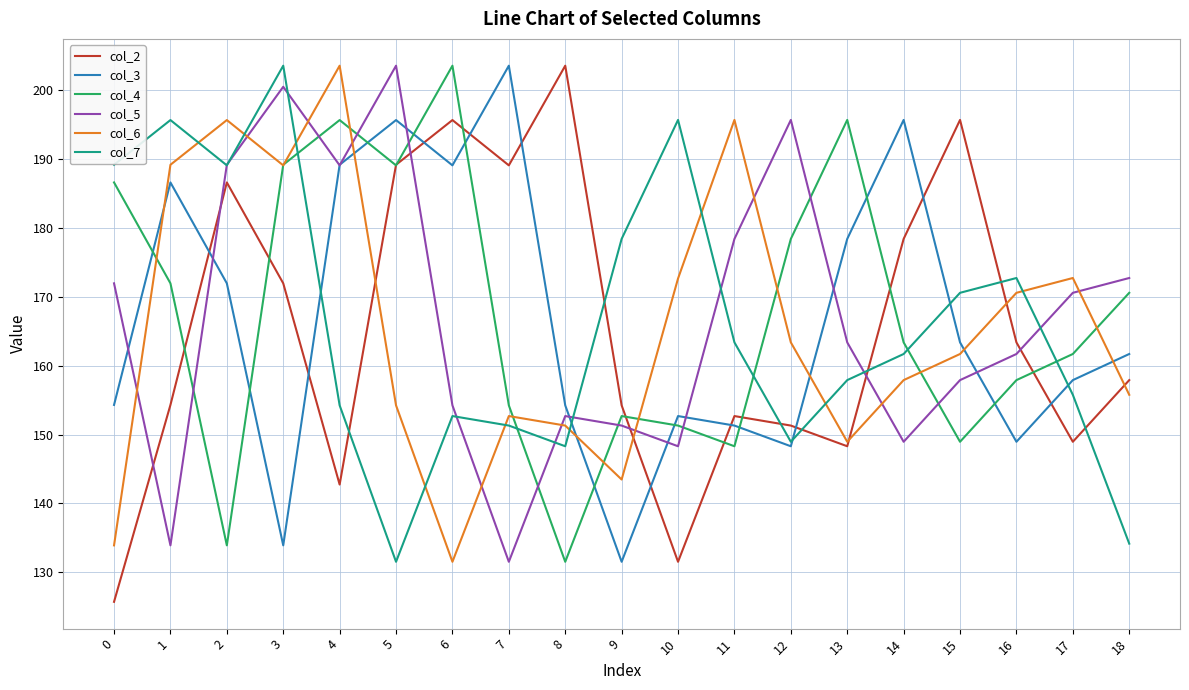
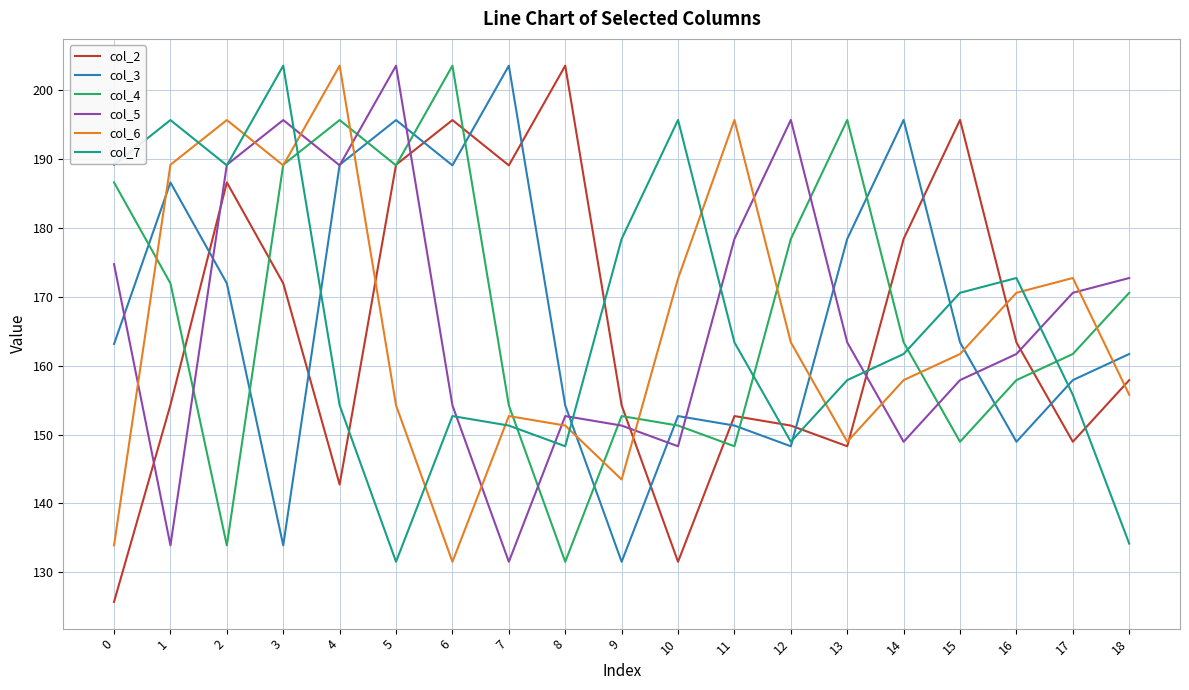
  {
    "col_2": {
      "0": 126,
      "1": 154,
      "2": 187,
      "3": 172,
      "4": 143,
      "6": 196,
      "7": 189,
      "8": 203,
      "9": 154,
      "10": 132,
      "11": 153,
      "12": 151,
      "13": 148,
      "14": 178,
      "15": 196,
      "16": 163,
      "17": 149,
      "18": 158
    },
    "col_3": {
-     "0": 154,
+     "0": 163,
      "1": 187,
      "2": 172,
      "3": 134,
      "5": 196,
      "6": 189,
      "7": 203,
      "8": 154,
      "9": 132,
      "10": 153,
      "11": 151,
      "12": 148,
      "13": 178,
      "14": 196,
      "15": 163,
      "16": 149,
      "17": 158,
      "18": 162
    },
    "col_5": {
-     "0": 172,
+     "0": 175,
      "1": 134,
-     "3": 200,
+     "3": 196,
      "5": 203,
      "6": 154,
      "7": 132,
      "8": 153,
      "9": 151,
      "10": 148,
      "11": 178,
      "12": 196,
      "13": 163,
      "14": 149,
      "15": 158,
      "16": 162,
      "17": 171,
      "18": 173
    },
    "col_6": {
      "0": 134,
      "1": 189,
      "2": 196,
      "4": 203,
      "5": 154,
      "6": 132,
      "7": 153,
      "8": 151,
      "9": 143,
      "10": 173,
      "11": 196,
      "12": 163,
      "13": 149,
      "14": 158,
      "15": 162,
      "16": 171,
      "17": 173,
      "18": 156
    }
  }
